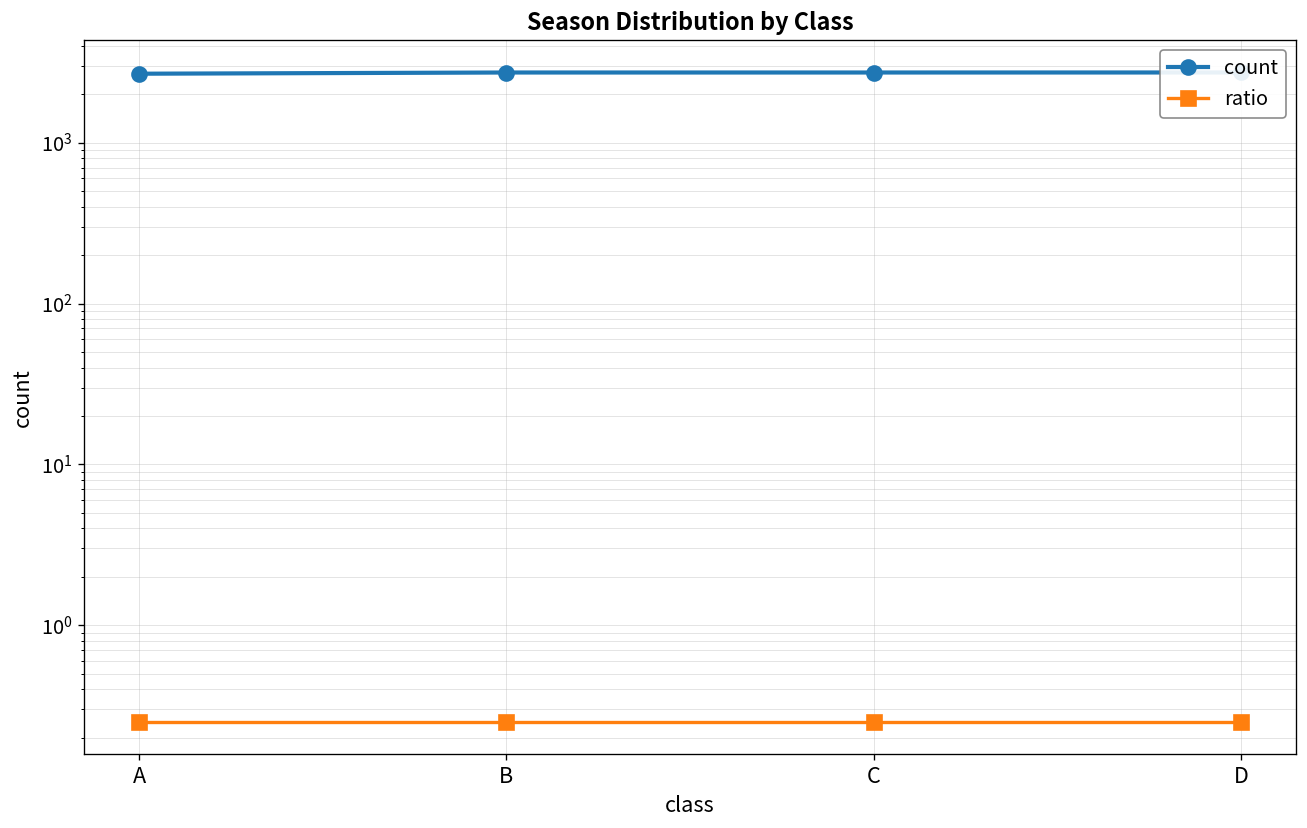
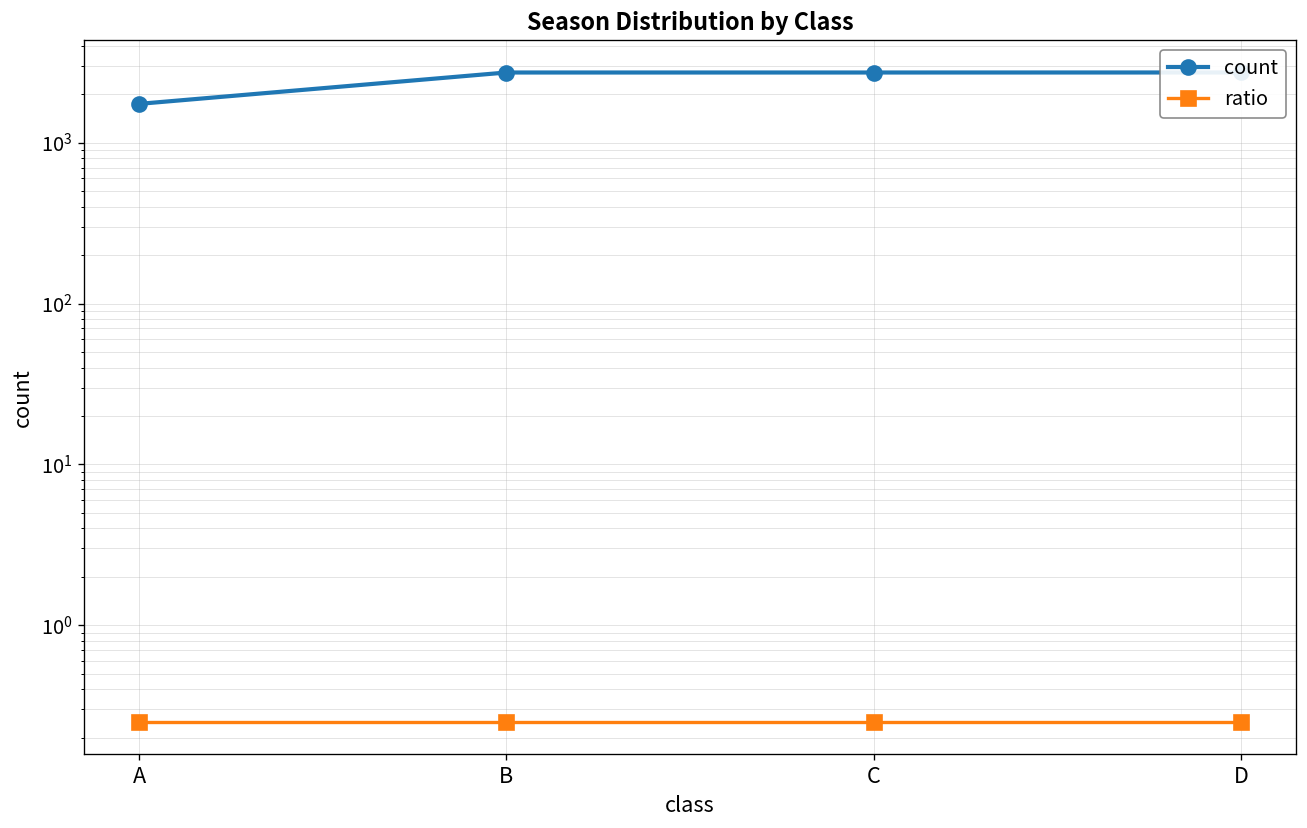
  {
    "count": {
-     "A": 2700,
+     "A": 1700,
      "B": 2700,
      "C": 2700
    },
    "ratio": {
      "A": 0.25,
      "B": 0.25,
      "C": 0.25,
      "D": 0.25
    }
  }
